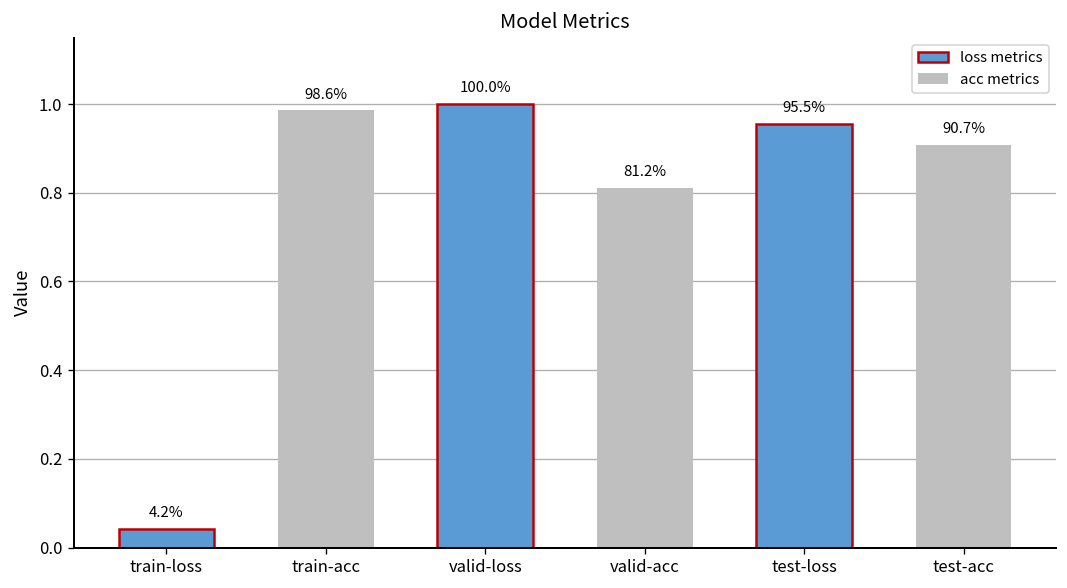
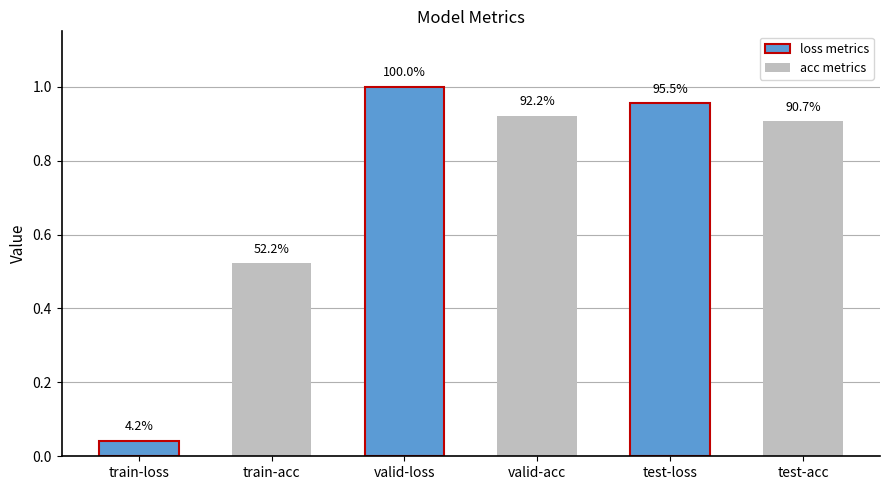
  {
    "train-loss": "4.2%",
-   "train-acc": "98.6%",
+   "train-acc": "52.2%",
    "valid-loss": "100.0%",
-   "valid-acc": "81.2%",
+   "valid-acc": "92.2%",
    "test-loss": "95.5%",
    "test-acc": "90.7%"
  }
